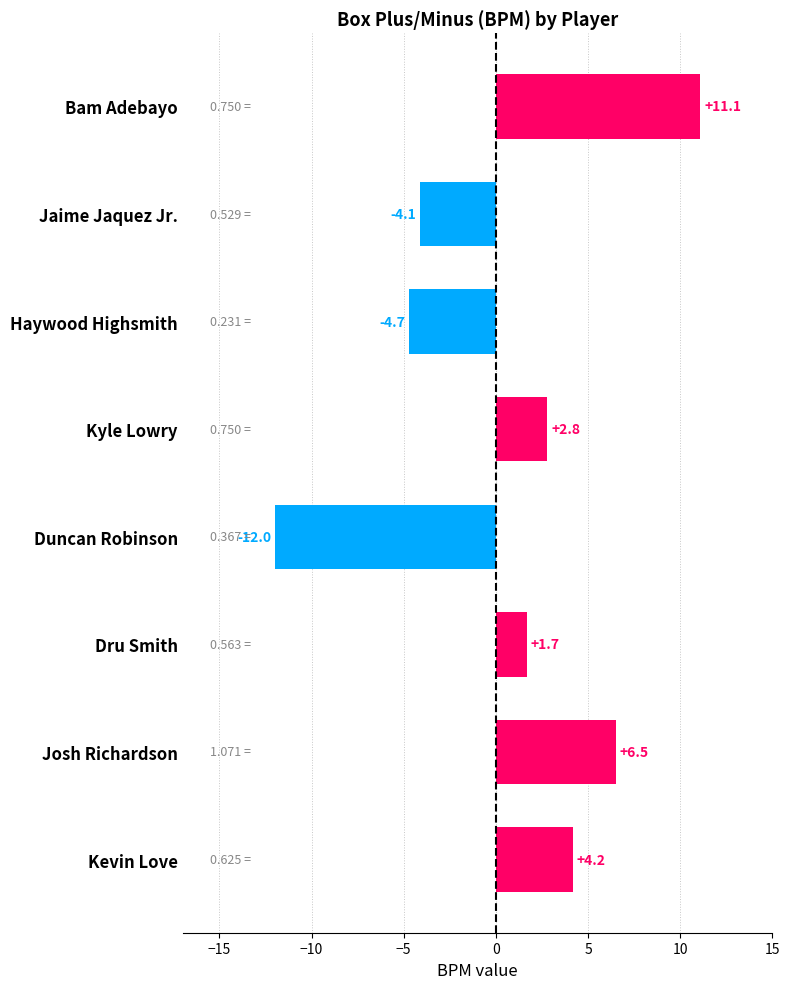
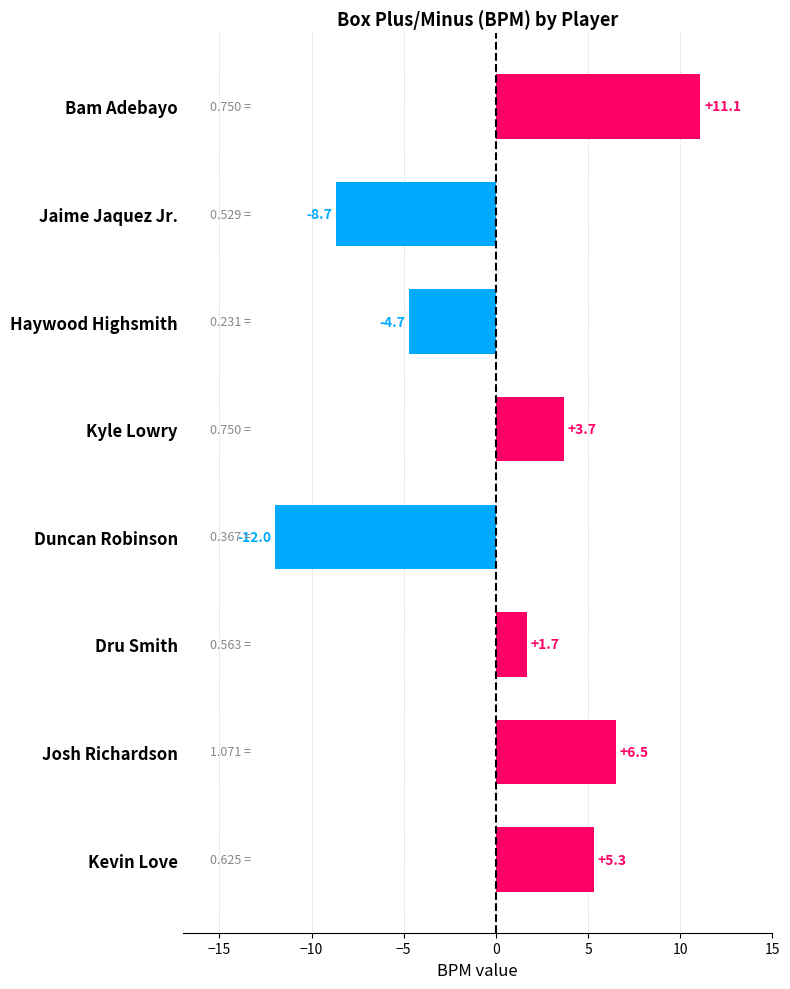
  {
    "Bam Adebayo": "+11.1",
-   "Jaime Jaquez Jr.": "-4.1",
+   "Jaime Jaquez Jr.": "-8.7",
    "Haywood Highsmith": "-4.7",
-   "Kyle Lowry": "+2.8",
+   "Kyle Lowry": "+3.7",
    "Dru Smith": "+1.7",
    "Josh Richardson": "+6.5",
-   "Kevin Love": "+4.2"
+   "Kevin Love": "+5.3"
  }
